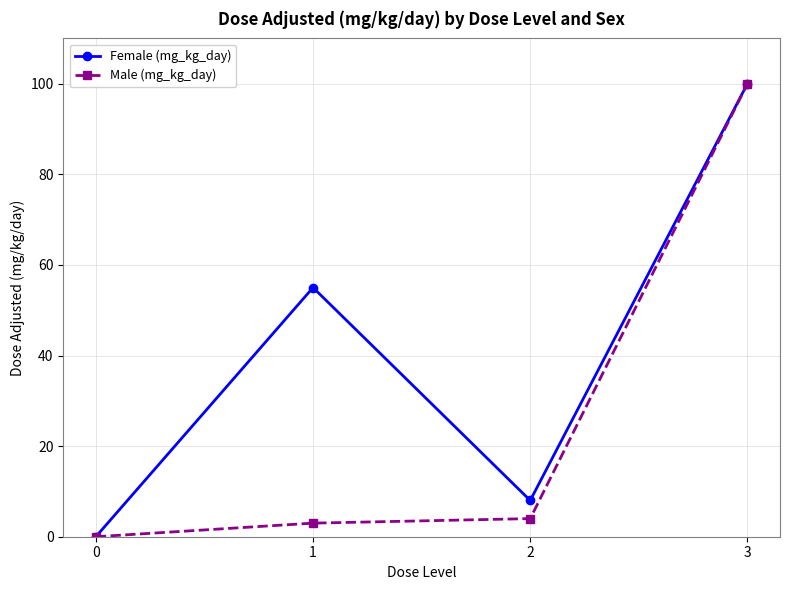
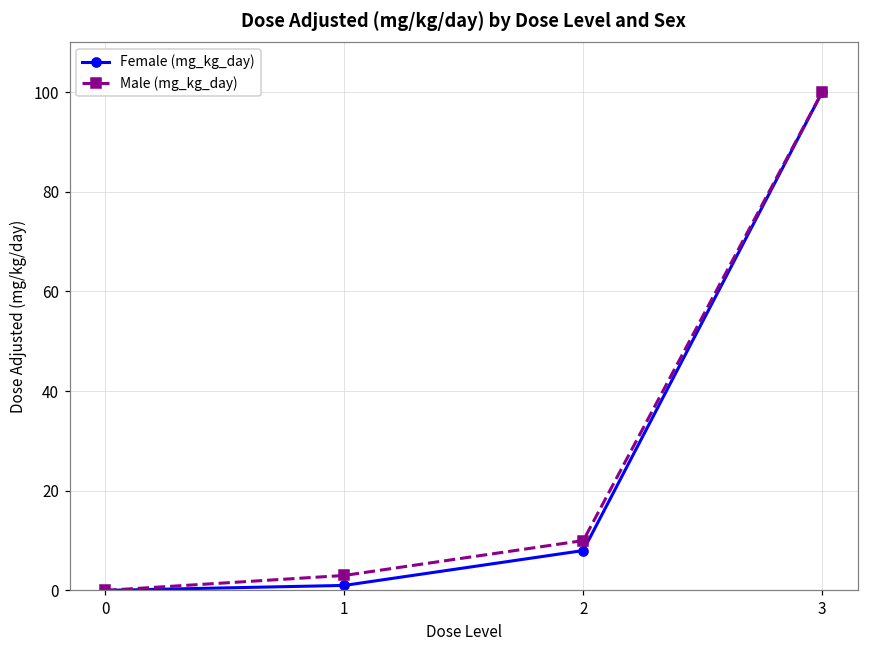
  {
    "Female (mg_kg_day)": {
-     "1": 55,
+     "1": 1,
      "2": 8
    },
    "Male (mg_kg_day)": {
      "1": 3,
-     "2": 4
+     "2": 10
    }
  }
